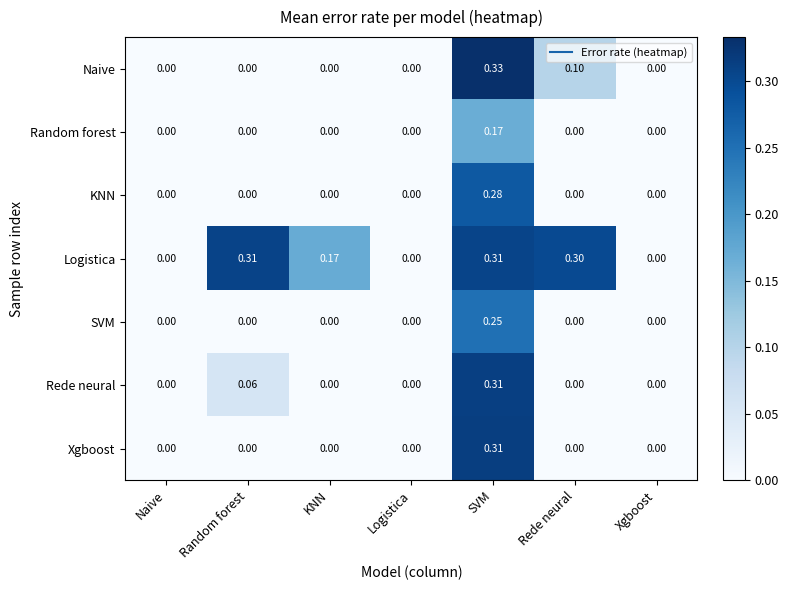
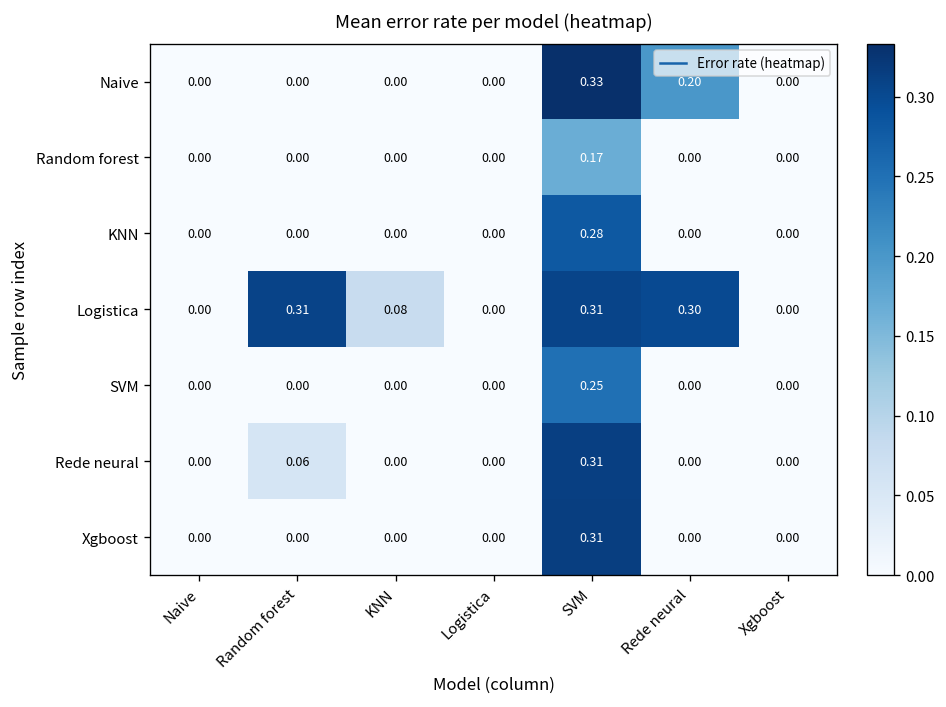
  {
    "Naive": {
      "Naive": 0.00,
      "Random forest": 0.00,
      "KNN": 0.00,
      "Logistica": 0.00,
      "SVM": 0.33,
-     "Rede neural": 0.10,
+     "Rede neural": 0.20,
      "Xgboost": 0.00
    },
    "Random forest": {
      "Naive": 0.00,
      "Random forest": 0.00,
      "KNN": 0.00,
      "Logistica": 0.00,
      "SVM": 0.17,
      "Rede neural": 0.00,
      "Xgboost": 0.00
    },
    "KNN": {
      "Naive": 0.00,
      "Random forest": 0.00,
      "KNN": 0.00,
      "Logistica": 0.00,
      "SVM": 0.28,
      "Rede neural": 0.00,
      "Xgboost": 0.00
    },
    "Logistica": {
      "Naive": 0.00,
      "Random forest": 0.31,
-     "KNN": 0.17,
+     "KNN": 0.08,
      "Logistica": 0.00,
      "SVM": 0.31,
      "Rede neural": 0.30,
      "Xgboost": 0.00
    },
    "SVM": {
      "Naive": 0.00,
      "Random forest": 0.00,
      "KNN": 0.00,
      "Logistica": 0.00,
      "SVM": 0.25,
      "Rede neural": 0.00,
      "Xgboost": 0.00
    },
    "Rede neural": {
      "Naive": 0.00,
      "Random forest": 0.06,
      "KNN": 0.00,
      "Logistica": 0.00,
      "SVM": 0.31,
      "Rede neural": 0.00,
      "Xgboost": 0.00
    },
    "Xgboost": {
      "Naive": 0.00,
      "Random forest": 0.00,
      "KNN": 0.00,
      "Logistica": 0.00,
      "SVM": 0.31,
      "Rede neural": 0.00,
      "Xgboost": 0.00
    }
  }
